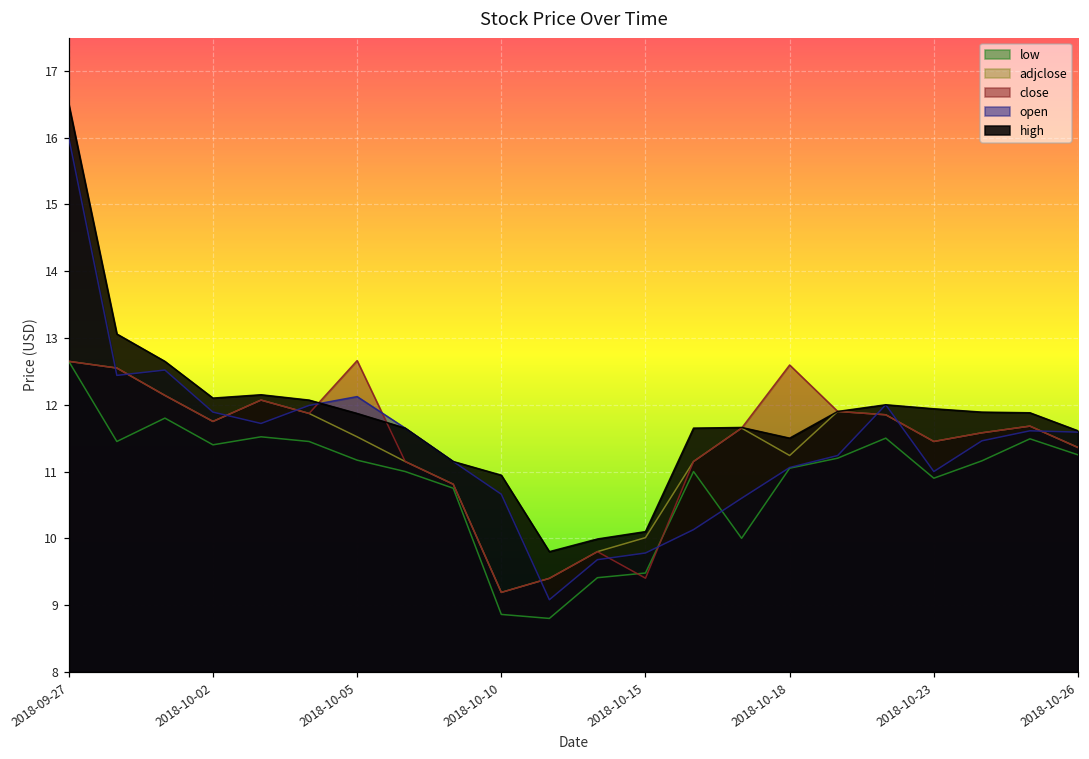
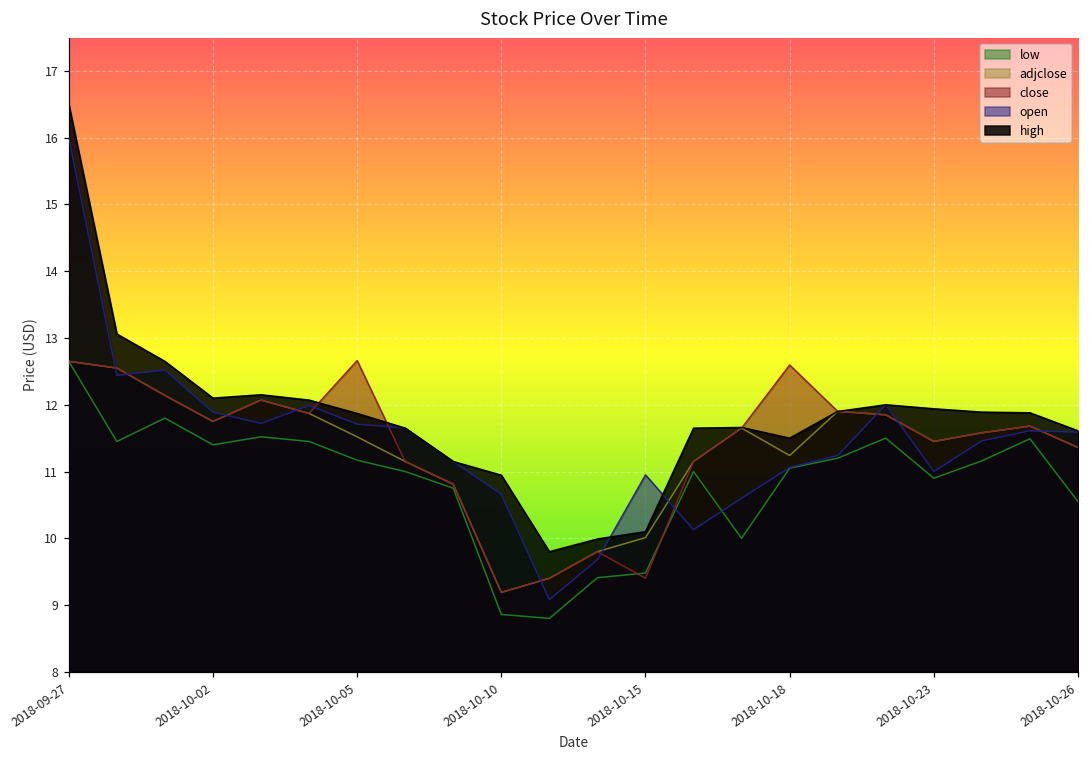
  {
    "low": {
      "2018-10-02": 11.4,
      "2018-10-05": 11.2,
      "2018-10-10": 8.9,
      "2018-10-15": 9.5,
      "2018-10-23": 10.9,
-     "2018-10-26": 11.3
+     "2018-10-26": 10.6
    },
    "adjclose": {
      "2018-10-05": 11.5,
      "2018-10-15": 10.0,
      "2018-10-18": 11.2
    },
    "close": {
      "2018-10-05": 12.7,
      "2018-10-15": 9.4,
      "2018-10-18": 12.6
    },
    "open": {
      "2018-09-27": 16.0,
      "2018-10-02": 11.9,
-     "2018-10-05": 12.1,
+     "2018-10-05": 11.7,
      "2018-10-10": 10.7,
-     "2018-10-15": 9.8,
+     "2018-10-15": 10.9,
      "2018-10-23": 11.0
    },
    "high": {
      "2018-09-27": 16.5,
      "2018-10-02": 12.1,
      "2018-10-05": 11.9,
      "2018-10-10": 10.9,
      "2018-10-15": 10.1,
      "2018-10-18": 11.5,
      "2018-10-23": 11.9
    }
  }
